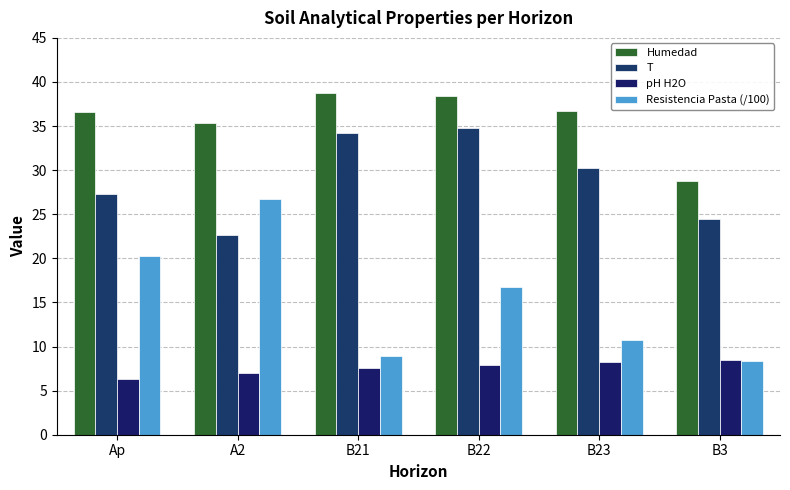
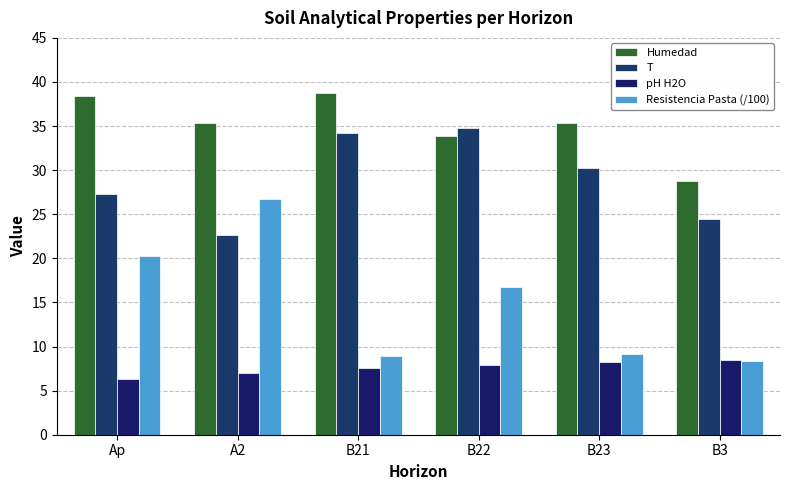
  {
    "Humedad": {
-     "Ap": 37,
+     "Ap": 38,
      "A2": 35,
      "B21": 39,
-     "B22": 38,
-     "B23": 37,
+     "B22": 34,
+     "B23": 35,
      "B3": 29
    },
    "Resistencia Pasta (/100)": {
      "Ap": 20,
      "A2": 27,
      "B21": 9,
      "B22": 17,
-     "B23": 11,
+     "B23": 9,
      "B3": 8
    }
  }
